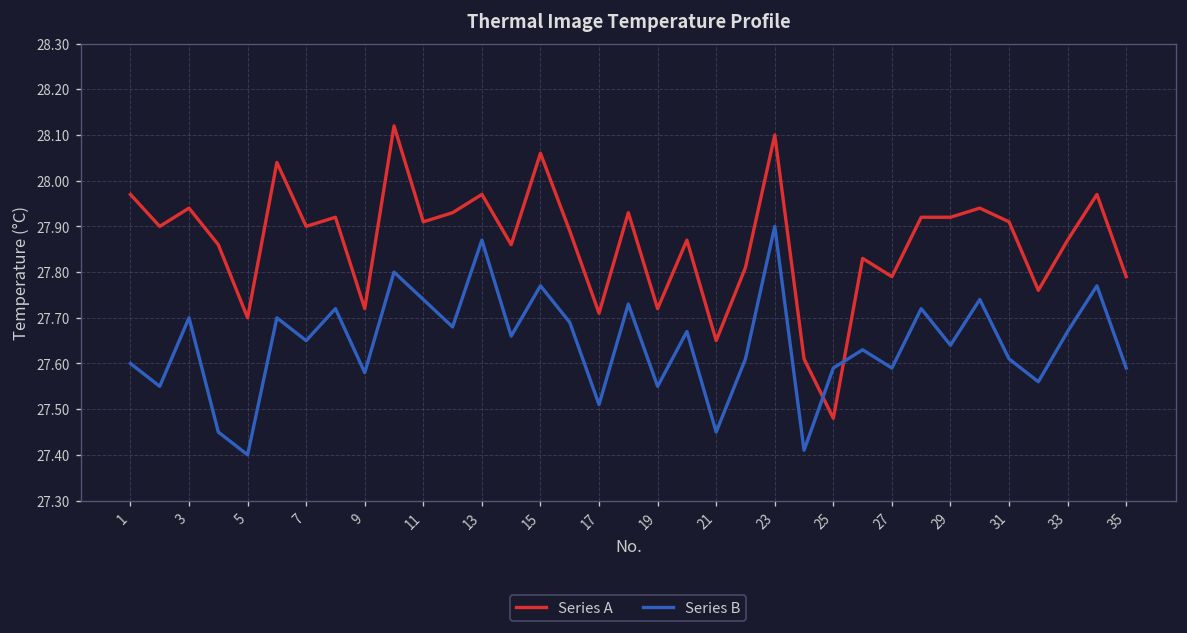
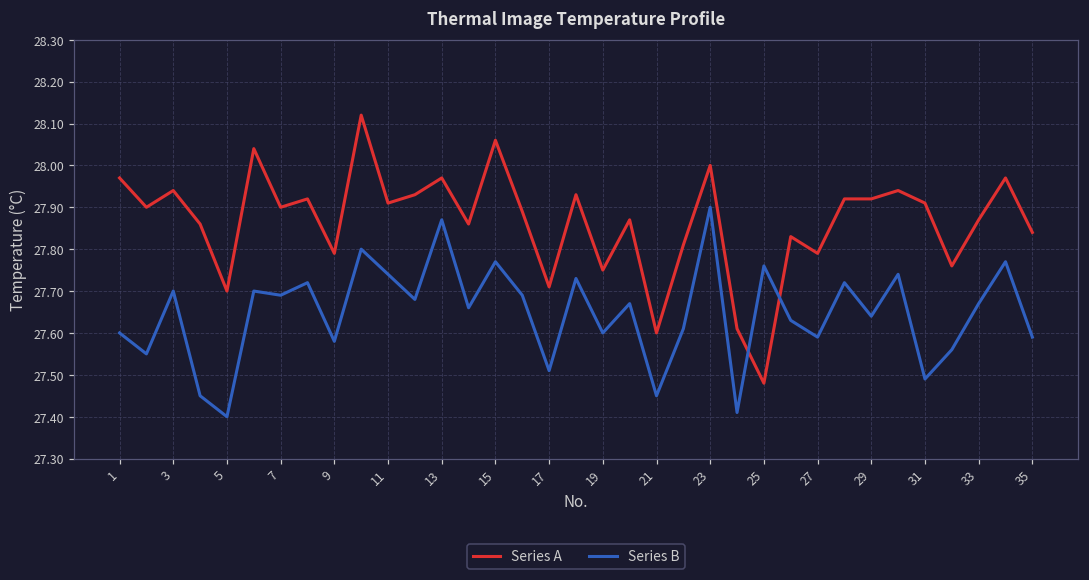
  {
    "Series A": {
      "1": 27.97,
      "3": 27.94,
      "5": 27.70,
      "7": 27.90,
-     "9": 27.72,
+     "9": 27.79,
      "11": 27.91,
      "13": 27.97,
      "15": 28.06,
      "17": 27.71,
-     "19": 27.72,
-     "21": 27.65,
-     "23": 28.1,
+     "19": 27.75,
+     "21": 27.60,
+     "23": 28.0,
      "25": 27.48,
      "27": 27.79,
      "29": 27.92,
      "31": 27.91,
      "33": 27.87,
-     "35": 27.79
+     "35": 27.84
    },
    "Series B": {
      "1": 27.60,
      "3": 27.70,
      "5": 27.40,
-     "7": 27.65,
+     "7": 27.69,
      "9": 27.58,
      "11": 27.74,
      "13": 27.87,
      "15": 27.77,
      "17": 27.51,
-     "19": 27.55,
+     "19": 27.60,
      "21": 27.45,
      "23": 27.90,
-     "25": 27.59,
+     "25": 27.76,
      "27": 27.59,
      "29": 27.64,
-     "31": 27.61,
+     "31": 27.49,
      "33": 27.67,
      "35": 27.59
    }
  }
